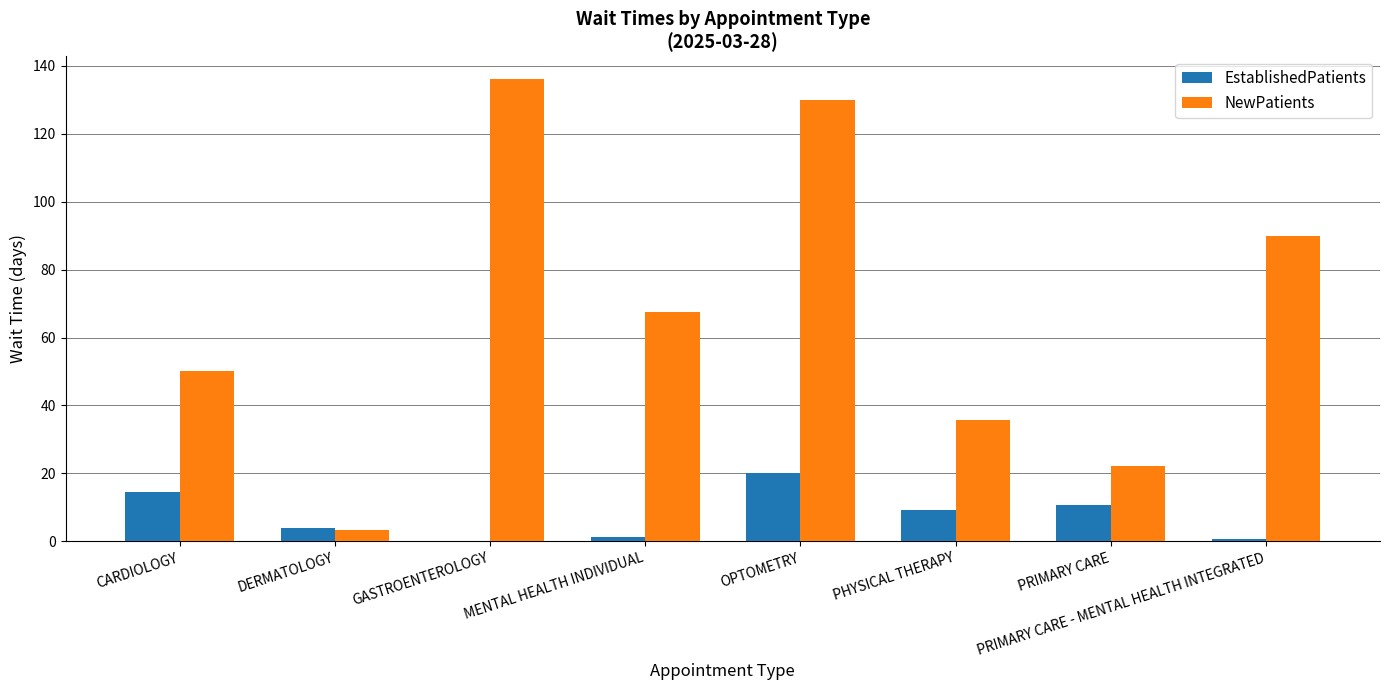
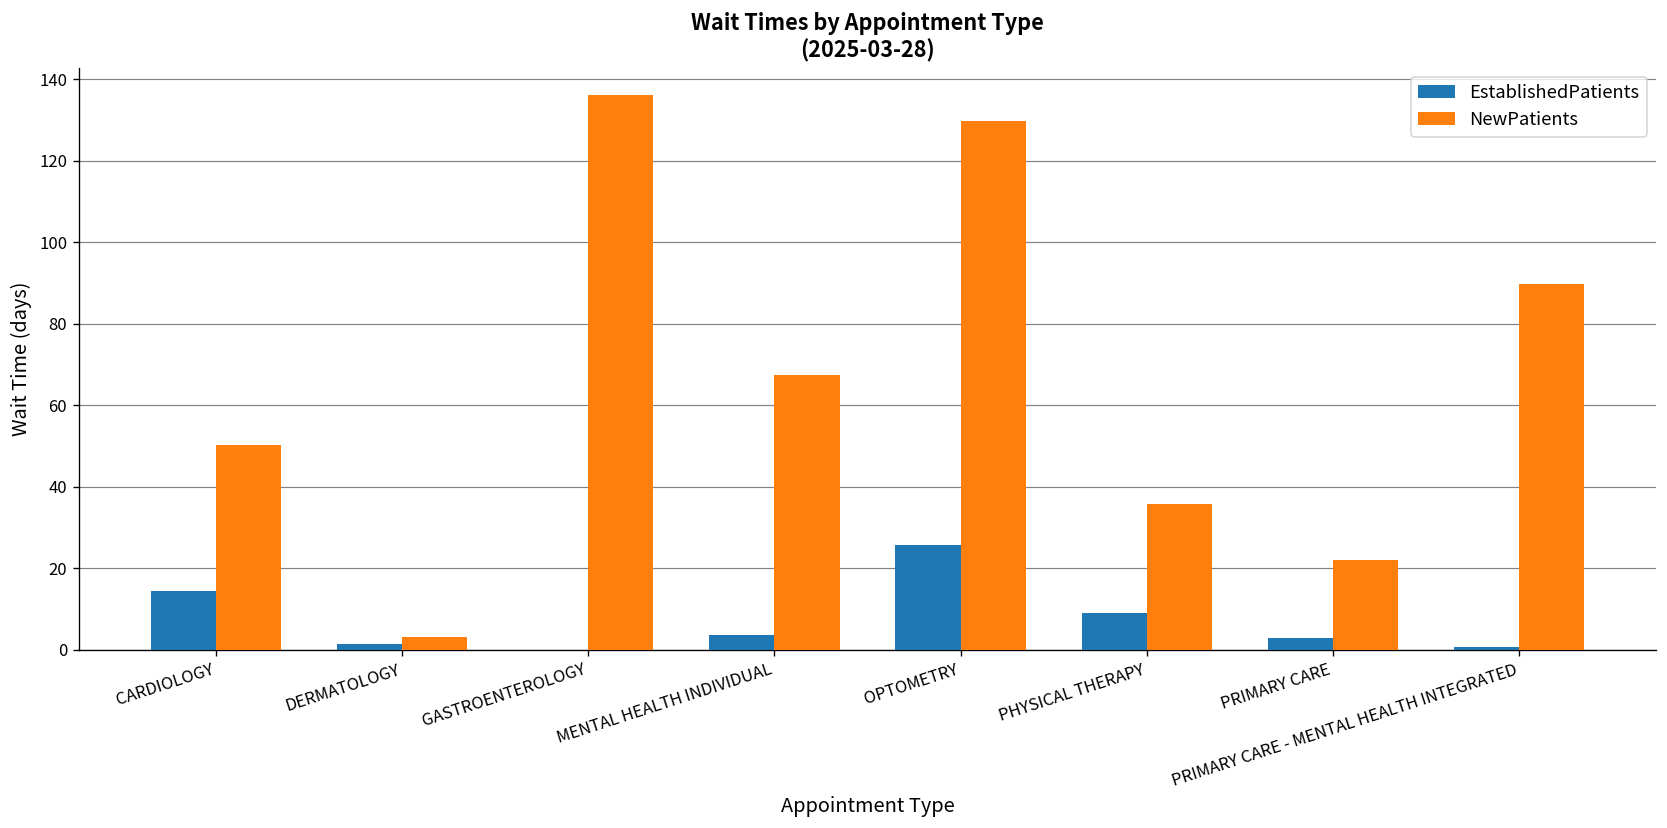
  {
    "EstablishedPatients": {
      "CARDIOLOGY": 15,
-     "DERMATOLOGY": 4,
+     "DERMATOLOGY": 1,
      "GASTROENTEROLOGY": 0,
-     "MENTAL HEALTH INDIVIDUAL": 1,
-     "OPTOMETRY": 20,
+     "MENTAL HEALTH INDIVIDUAL": 4,
+     "OPTOMETRY": 26,
      "PHYSICAL THERAPY": 9,
-     "PRIMARY CARE": 11
+     "PRIMARY CARE": 3
    },
    "NewPatients": {
      "CARDIOLOGY": 50,
      "DERMATOLOGY": 3,
      "GASTROENTEROLOGY": 136,
      "MENTAL HEALTH INDIVIDUAL": 68,
      "OPTOMETRY": 130,
      "PHYSICAL THERAPY": 36,
      "PRIMARY CARE": 22,
      "PRIMARY CARE - MENTAL HEALTH INTEGRATED": 90
    }
  }
